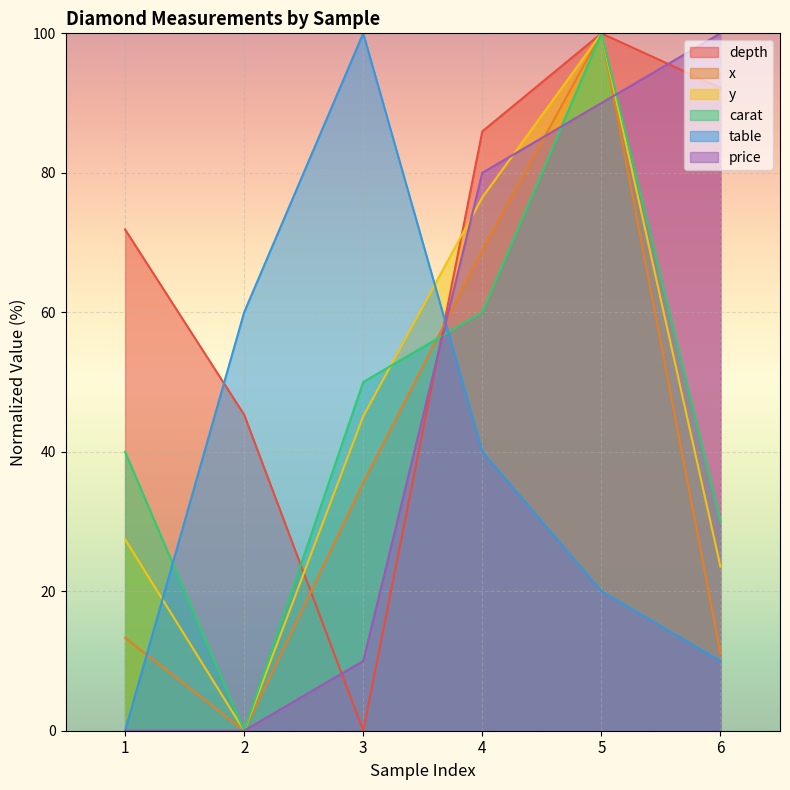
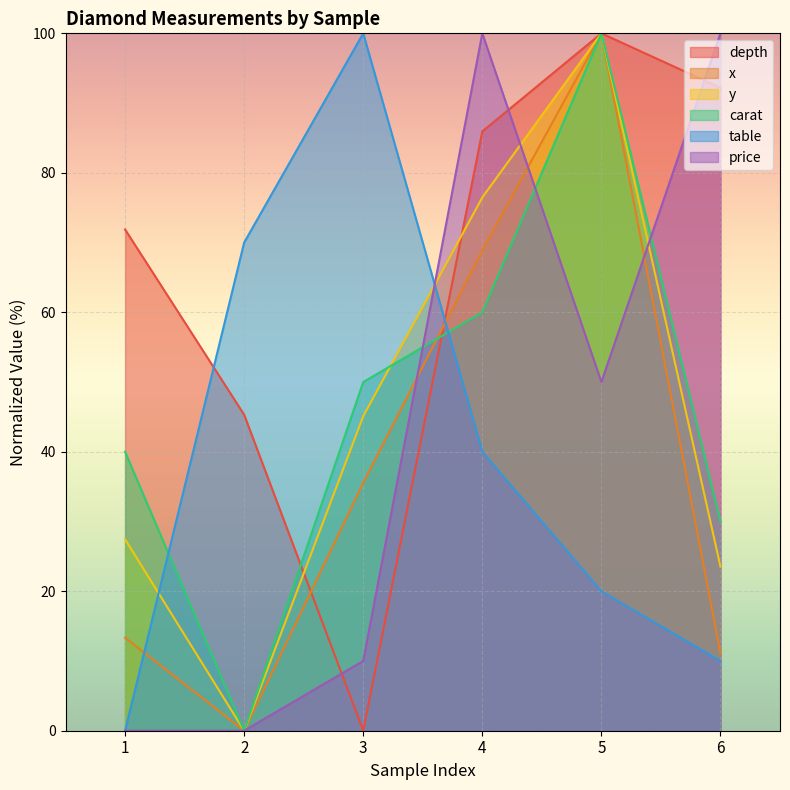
  {
    "carat": {
      "1": 40,
      "3": 50,
      "4": 60,
      "6": 30
    },
    "table": {
-     "2": 60,
+     "2": 70,
      "3": 100,
      "4": 40,
      "5": 20,
      "6": 10
    },
    "price": {
      "3": 10,
-     "4": 80,
-     "5": 90,
+     "4": 100,
+     "5": 50,
      "6": 100
    }
  }
